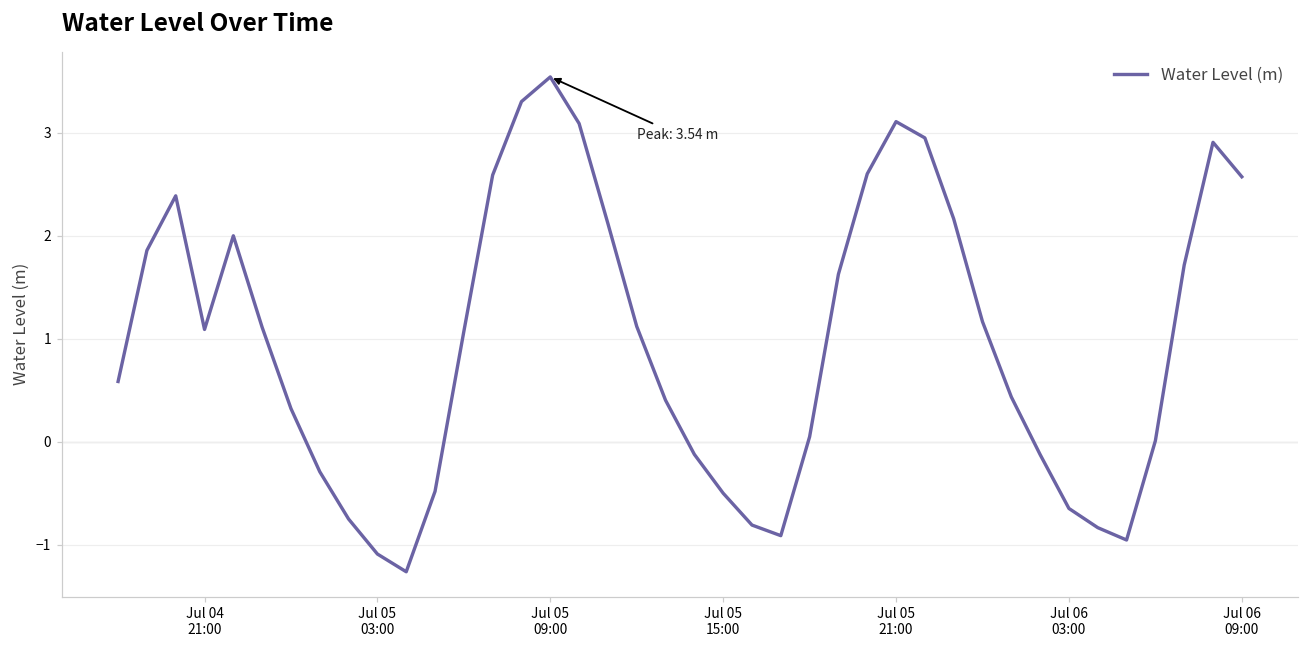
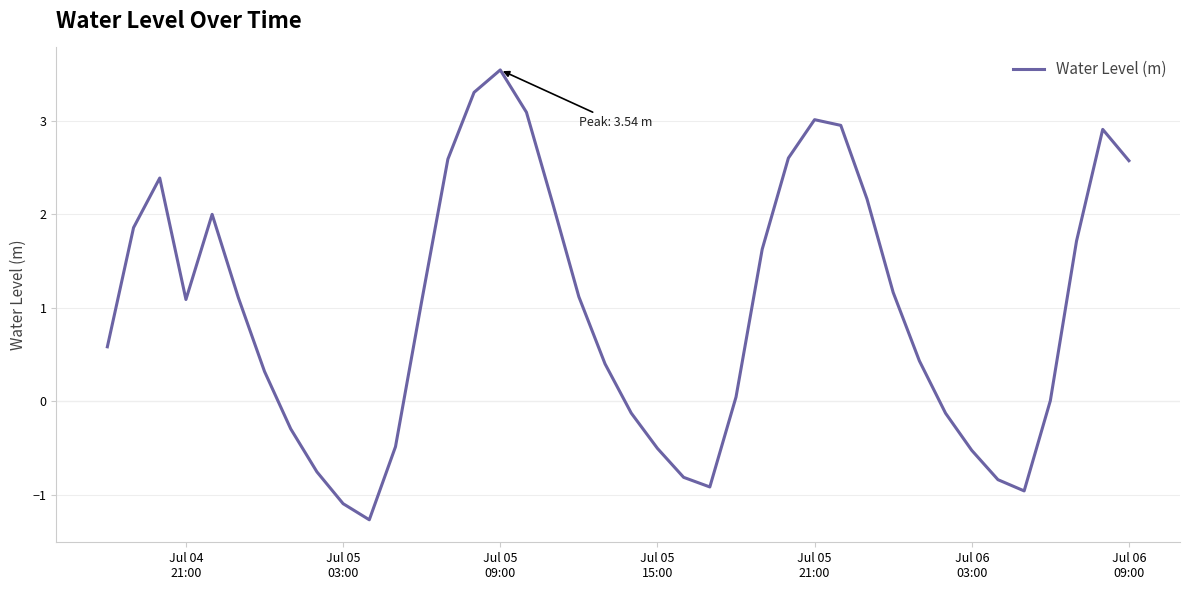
  {
    "Jul 04 21:00": 1.1,
    "Jul 05 03:00": -1.1,
    "Jul 05 09:00": 3.5,
    "Jul 05 15:00": -0.5,
-   "Jul 05 21:00": 3.1,
-   "Jul 06 03:00": -0.6,
+   "Jul 05 21:00": 3.0,
+   "Jul 06 03:00": -0.5,
    "Jul 06 09:00": 2.6
  }
